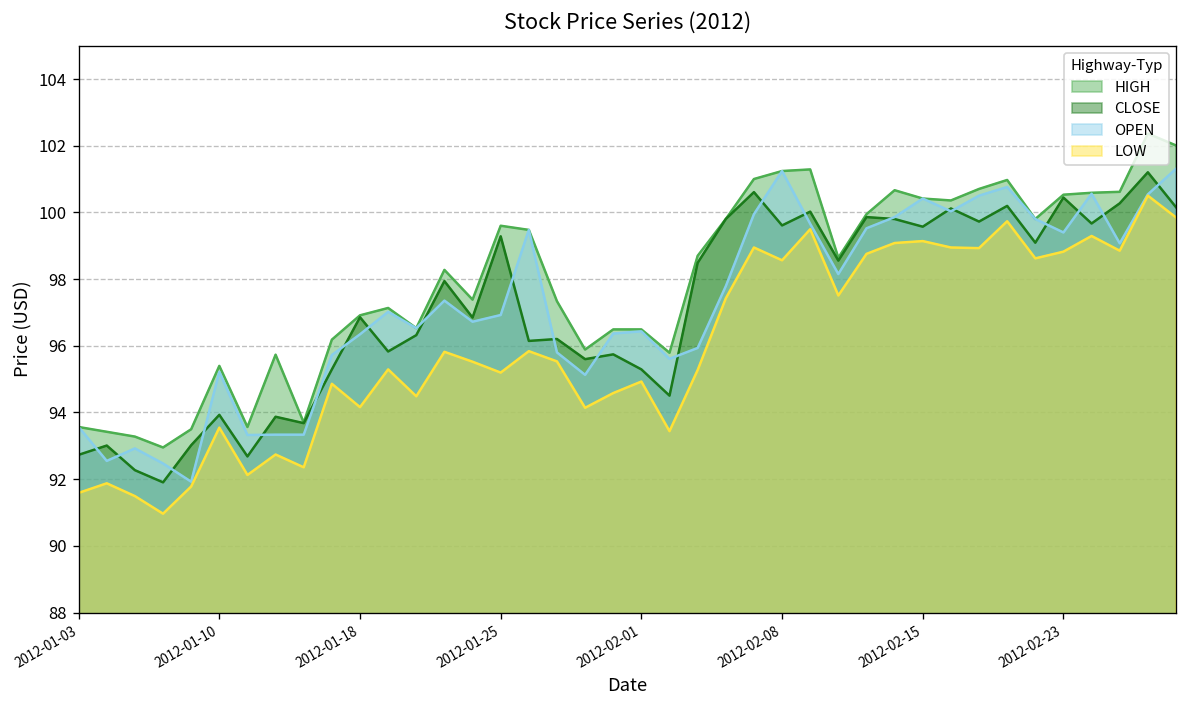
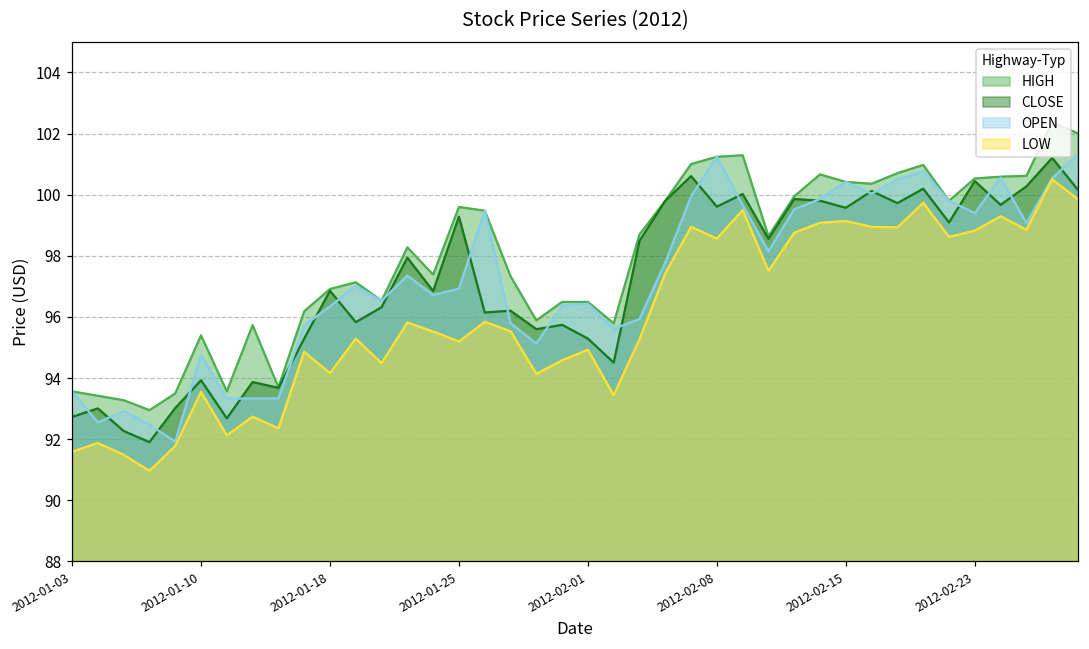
  {
    "HIGH": {
      "2012-01-10": 95.4,
      "2012-01-25": 99.6
    },
    "CLOSE": {
      "2012-01-03": 92.7,
      "2012-01-10": 93.9,
      "2012-01-25": 99.3,
      "2012-02-01": 95.3,
      "2012-02-08": 99.6,
      "2012-02-15": 99.6
    },
    "OPEN": {
-     "2012-01-10": 95.2,
+     "2012-01-10": 94.8,
      "2012-01-18": 96.3,
      "2012-01-25": 96.9,
      "2012-02-23": 99.4
    },
    "LOW": {
      "2012-01-03": 91.6,
      "2012-01-10": 93.5,
      "2012-01-18": 94.2,
      "2012-01-25": 95.2,
      "2012-02-01": 94.9,
      "2012-02-08": 98.6,
      "2012-02-15": 99.1,
      "2012-02-23": 98.8
    }
  }
